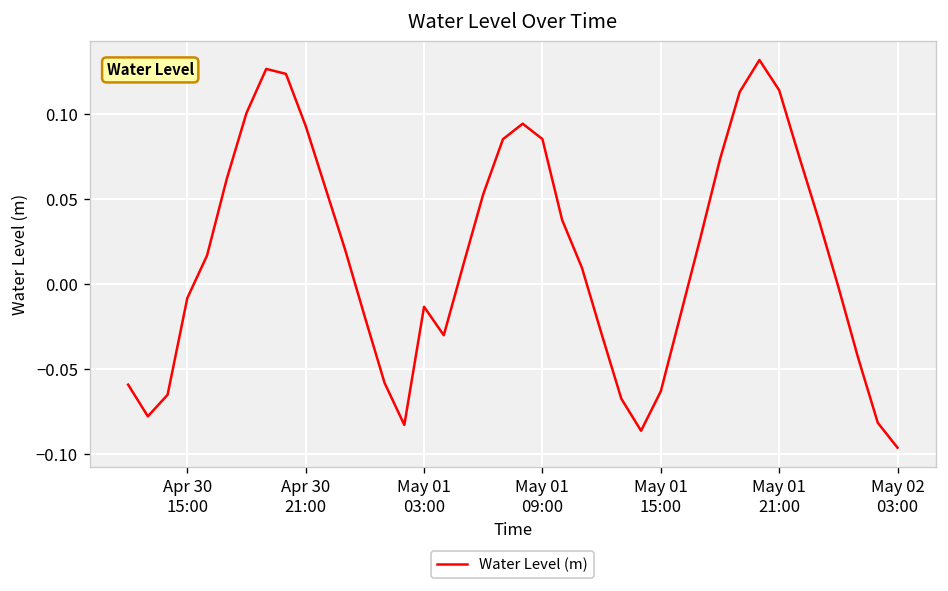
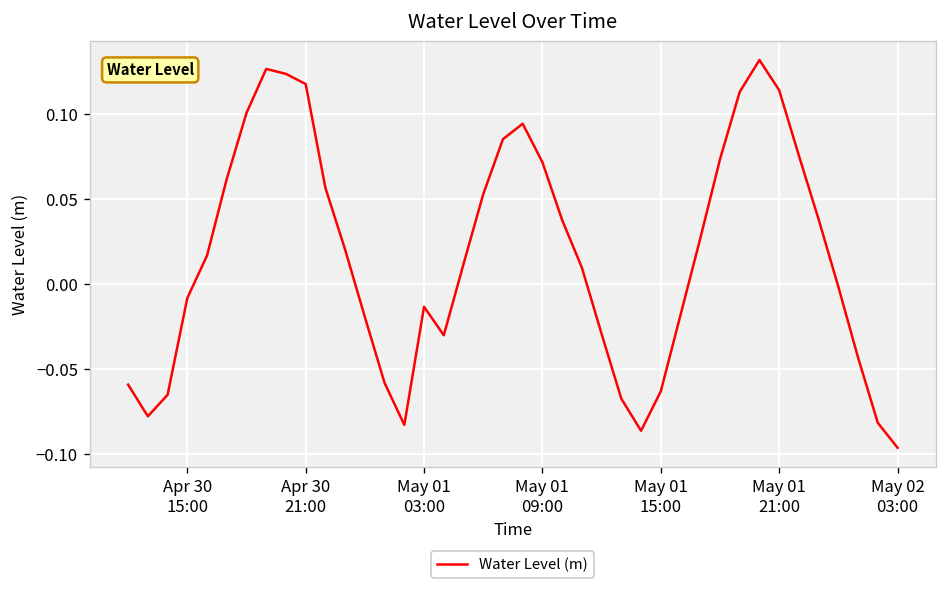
  {
    "Apr 30 15:00": -0.008,
-   "Apr 30 21:00": 0.093,
+   "Apr 30 21:00": 0.118,
    "May 01 03:00": -0.013,
-   "May 01 09:00": 0.085,
+   "May 01 09:00": 0.072,
    "May 01 15:00": -0.063,
    "May 01 21:00": 0.114,
    "May 02 03:00": -0.096
  }
